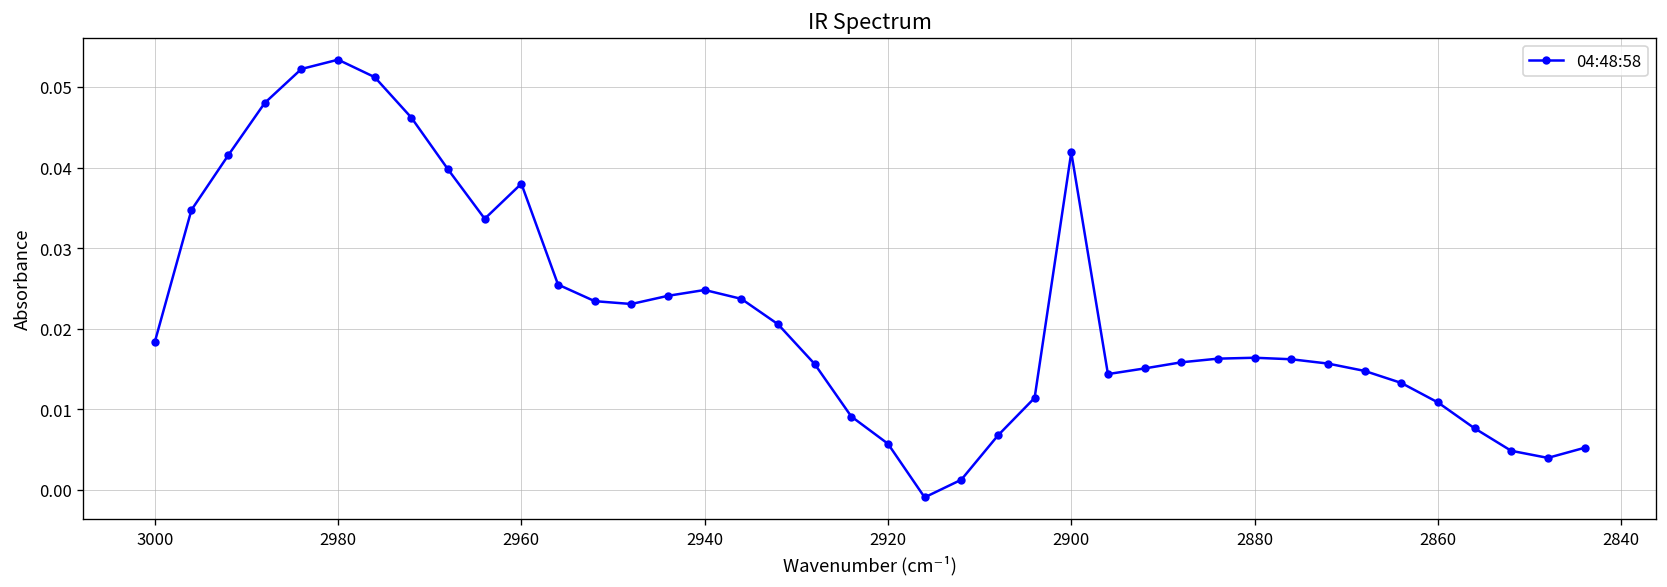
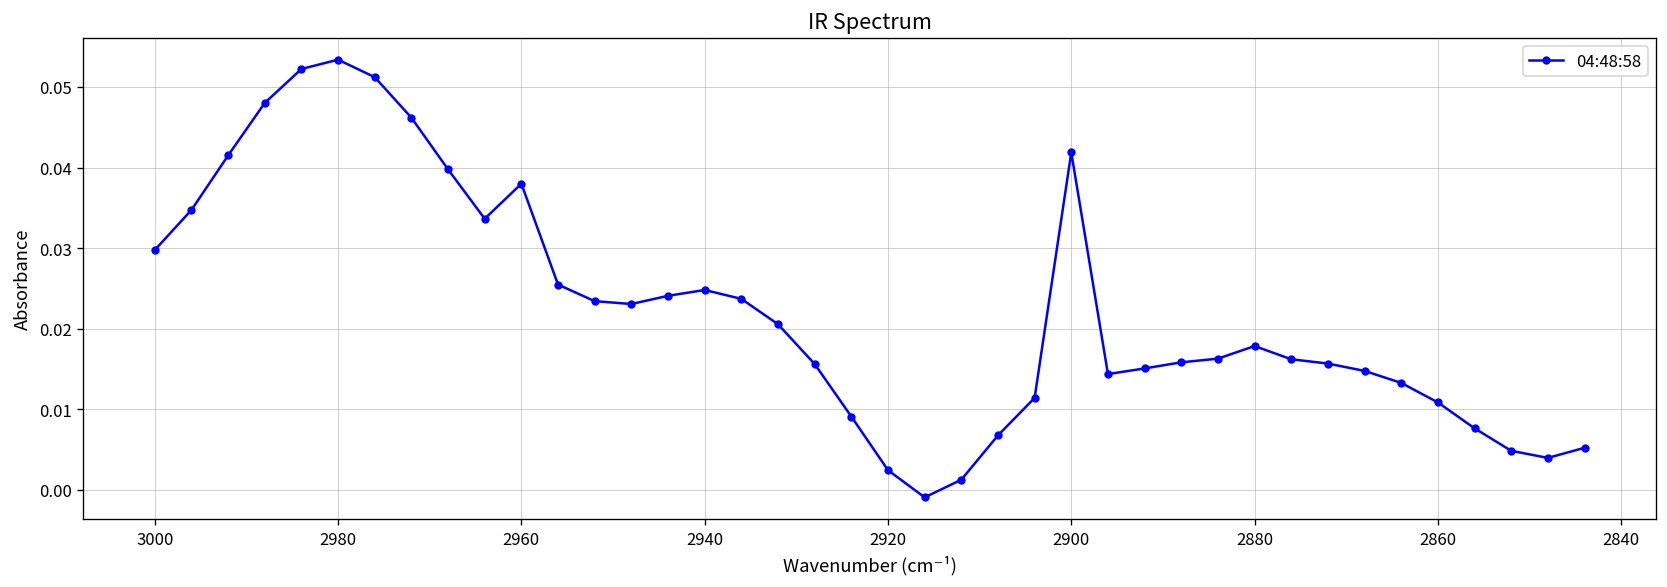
  {
-   "3000": 0.018,
+   "3000": 0.030,
    "2980": 0.053,
    "2960": 0.038,
    "2940": 0.025,
-   "2920": 0.006,
+   "2920": 0.002,
    "2900": 0.042,
-   "2880": 0.016,
+   "2880": 0.018,
    "2860": 0.011
  }
